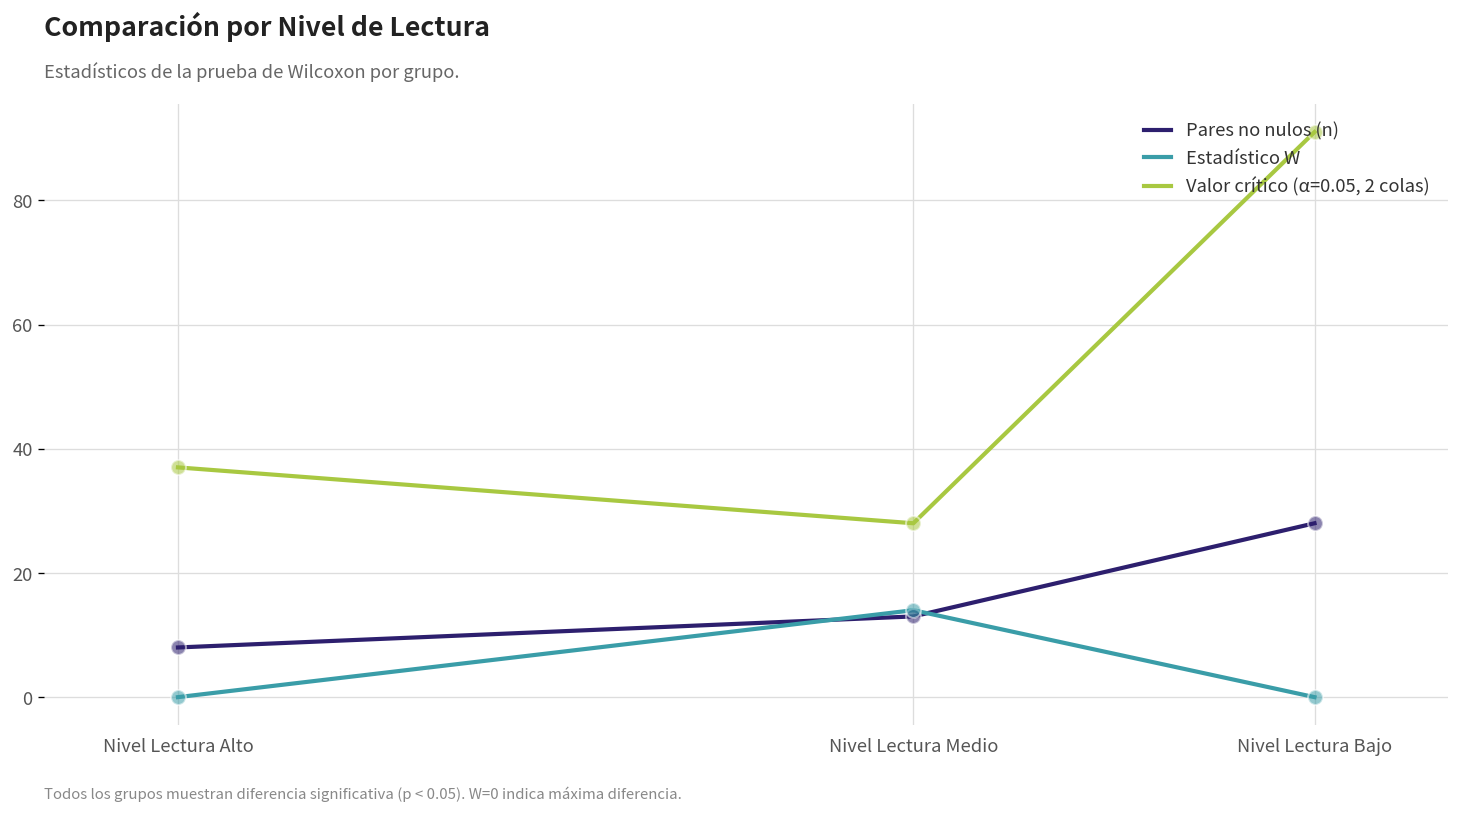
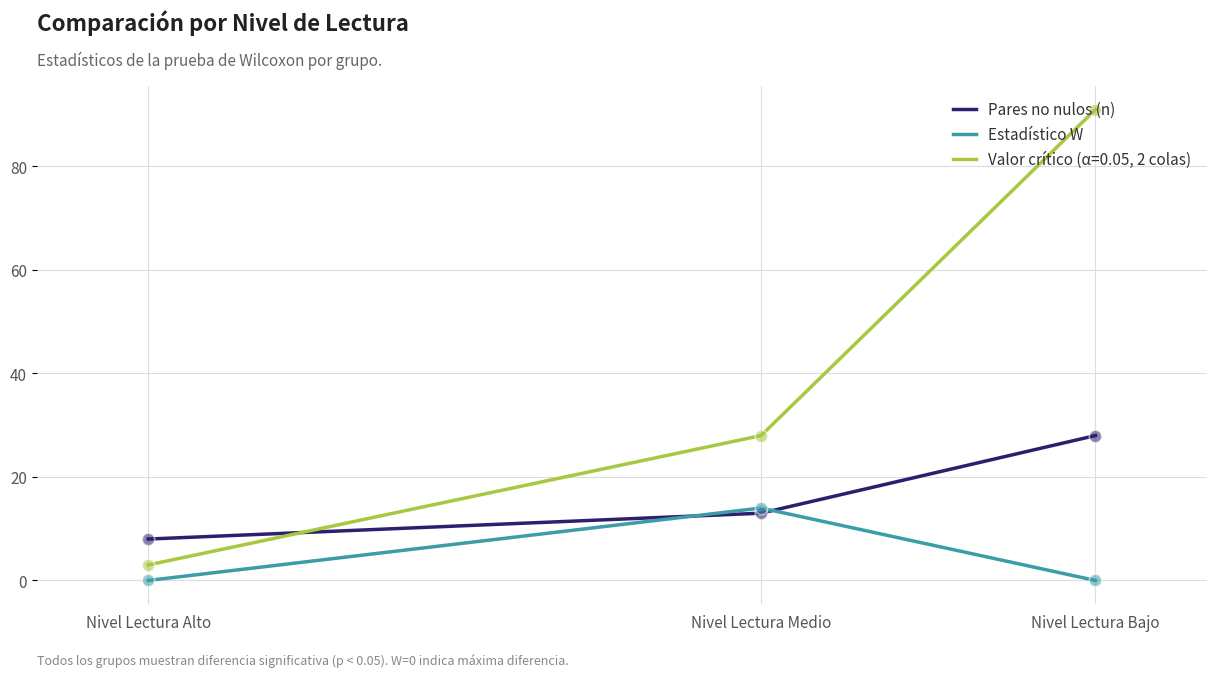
  {
    "Pares no nulos (n)": {
      "Nivel Lectura Alto": 8,
      "Nivel Lectura Medio": 13,
      "Nivel Lectura Bajo": 28
    },
    "Estadístico W": {
      "Nivel Lectura Alto": 0,
      "Nivel Lectura Medio": 14,
      "Nivel Lectura Bajo": 0
    },
    "Valor crítico (α=0.05, 2 colas)": {
-     "Nivel Lectura Alto": 37,
+     "Nivel Lectura Alto": 3,
      "Nivel Lectura Medio": 28,
      "Nivel Lectura Bajo": 91
    }
  }
